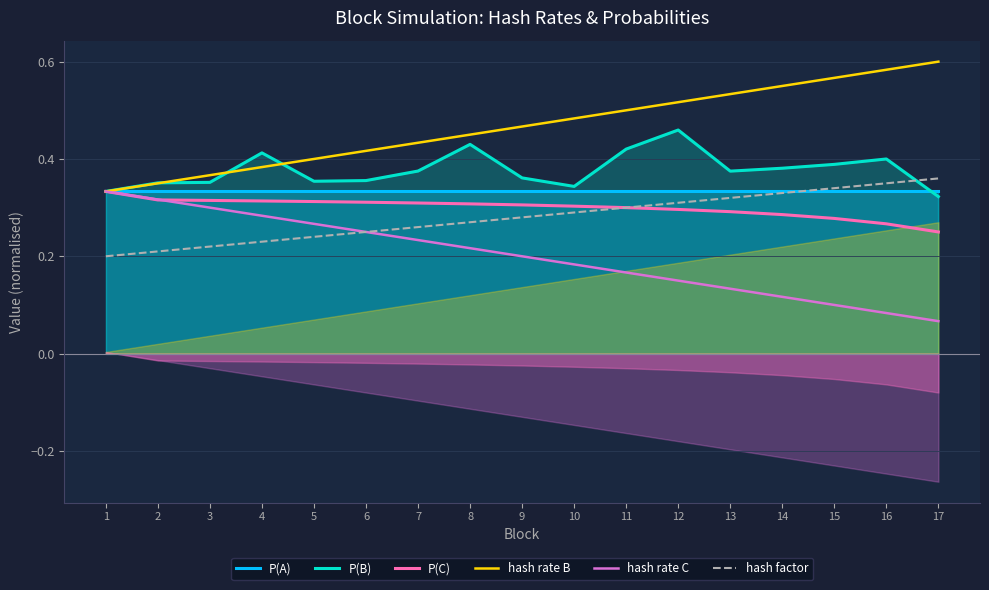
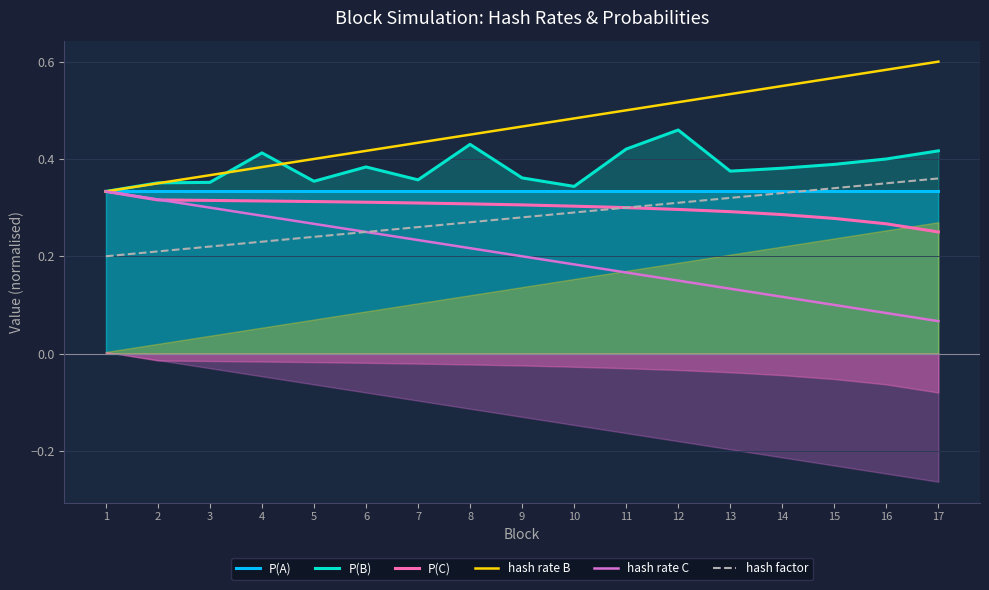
  {
    "P(A)": {
      "2": 0.33,
      "3": 0.33,
      "4": 0.33,
      "5": 0.33,
      "6": 0.33,
      "7": 0.33,
      "8": 0.33,
      "9": 0.33,
      "10": 0.33,
      "11": 0.33,
      "12": 0.33,
      "13": 0.33,
      "15": 0.33,
      "16": 0.33,
      "17": 0.33
    },
    "P(B)": {
      "3": 0.35,
      "4": 0.41,
      "5": 0.35,
-     "6": 0.36,
-     "7": 0.38,
+     "6": 0.38,
+     "7": 0.36,
      "8": 0.43,
      "9": 0.36,
      "10": 0.34,
      "11": 0.42,
      "12": 0.46,
      "13": 0.38,
      "14": 0.38,
      "15": 0.39,
      "16": 0.40,
-     "17": 0.32
+     "17": 0.42
    },
    "hash factor": {
      "1": 0.20,
      "2": 0.21,
      "3": 0.22,
      "4": 0.23,
      "5": 0.24,
      "7": 0.26,
      "8": 0.27,
      "9": 0.28,
      "10": 0.29,
      "12": 0.31,
      "13": 0.32,
      "15": 0.34,
      "16": 0.35,
      "17": 0.36
    }
  }
